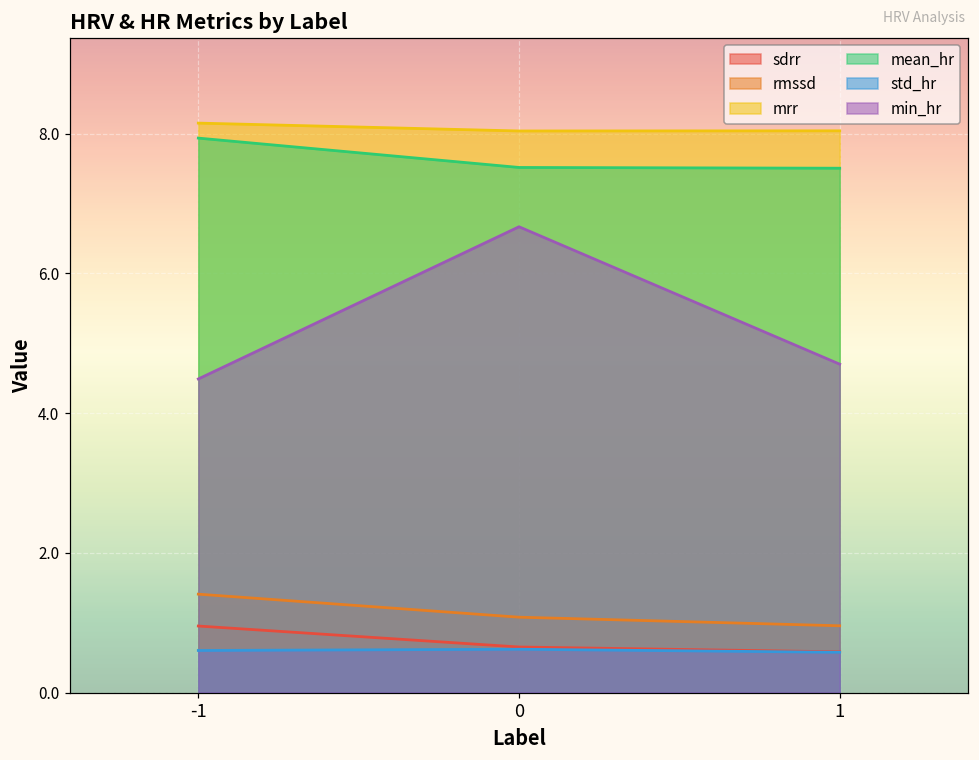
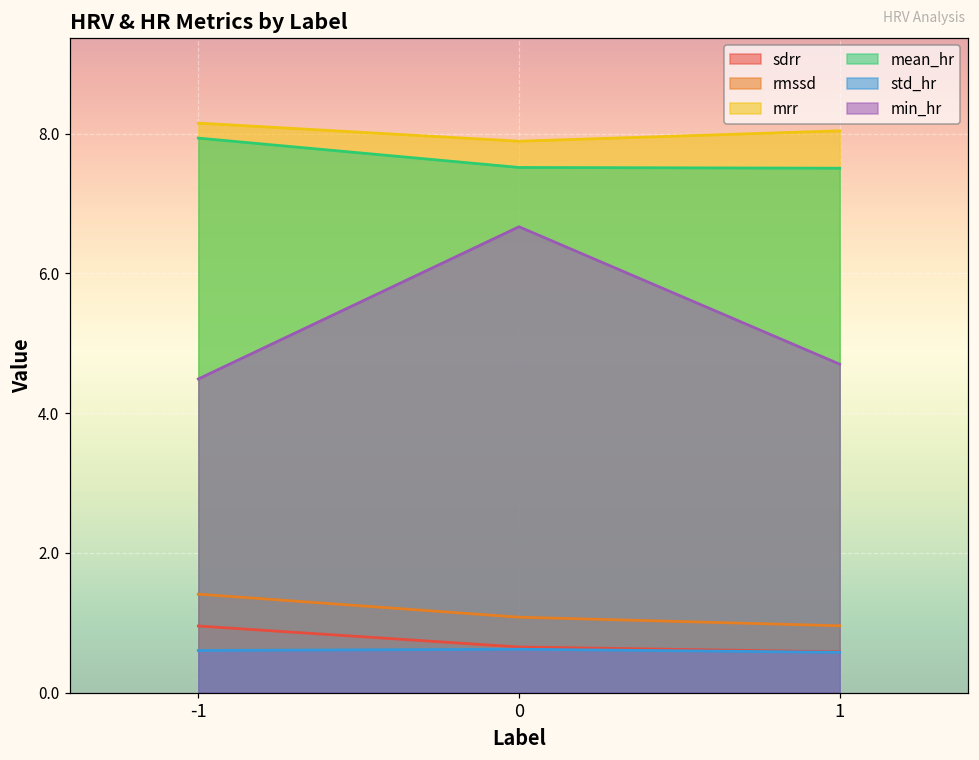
  {
    "mrr": {
      "-1": 8.2,
-     "0": 8.0,
+     "0": 7.9,
      "1": 8.0
    },
    "mean_hr": {
      "-1": 7.9,
      "0": 7.5,
      "1": 7.5
    },
    "std_hr": {
      "-1": 0.6
    },
    "min_hr": {
      "-1": 4.5,
      "0": 6.7,
      "1": 4.7
    }
  }
